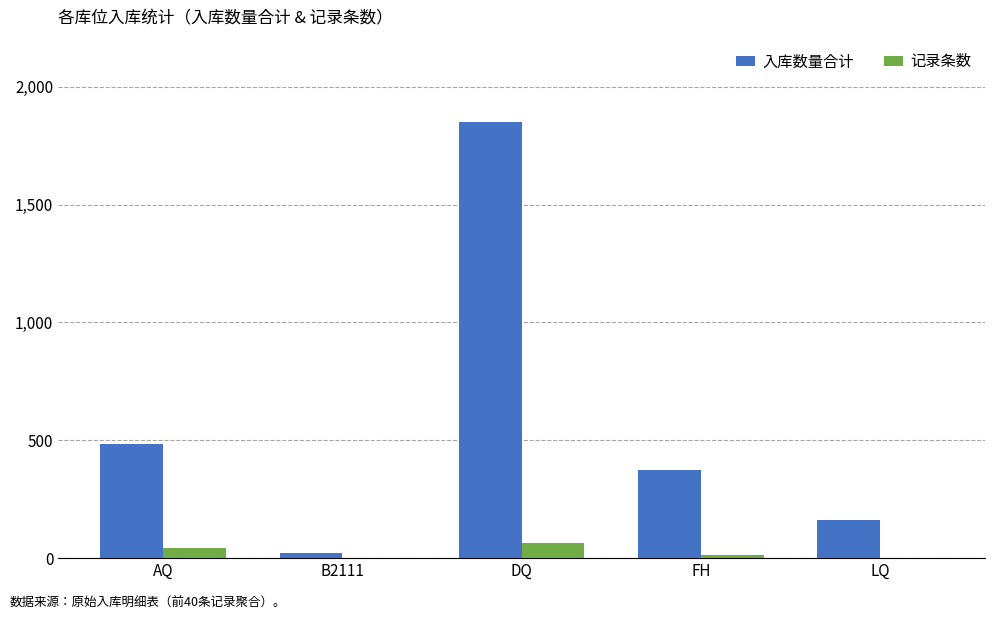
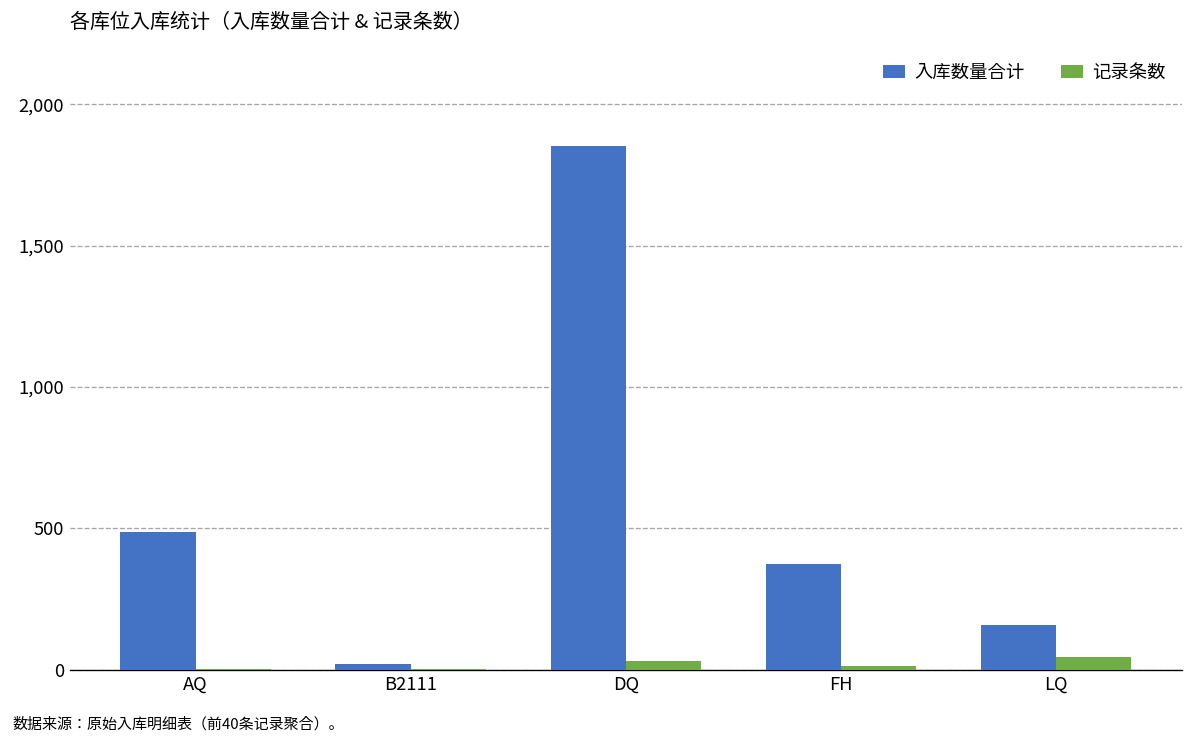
  {
    "入库数量合计": {
      "AQ": "490",
      "B2111": "20",
      "DQ": "1,850",
      "FH": "380",
      "LQ": "160"
    },
    "记录条数": {
-     "AQ": "50",
-     "DQ": "70",
+     "AQ": "0",
+     "DQ": "30",
      "FH": "10",
-     "LQ": "0"
+     "LQ": "40"
    }
  }
